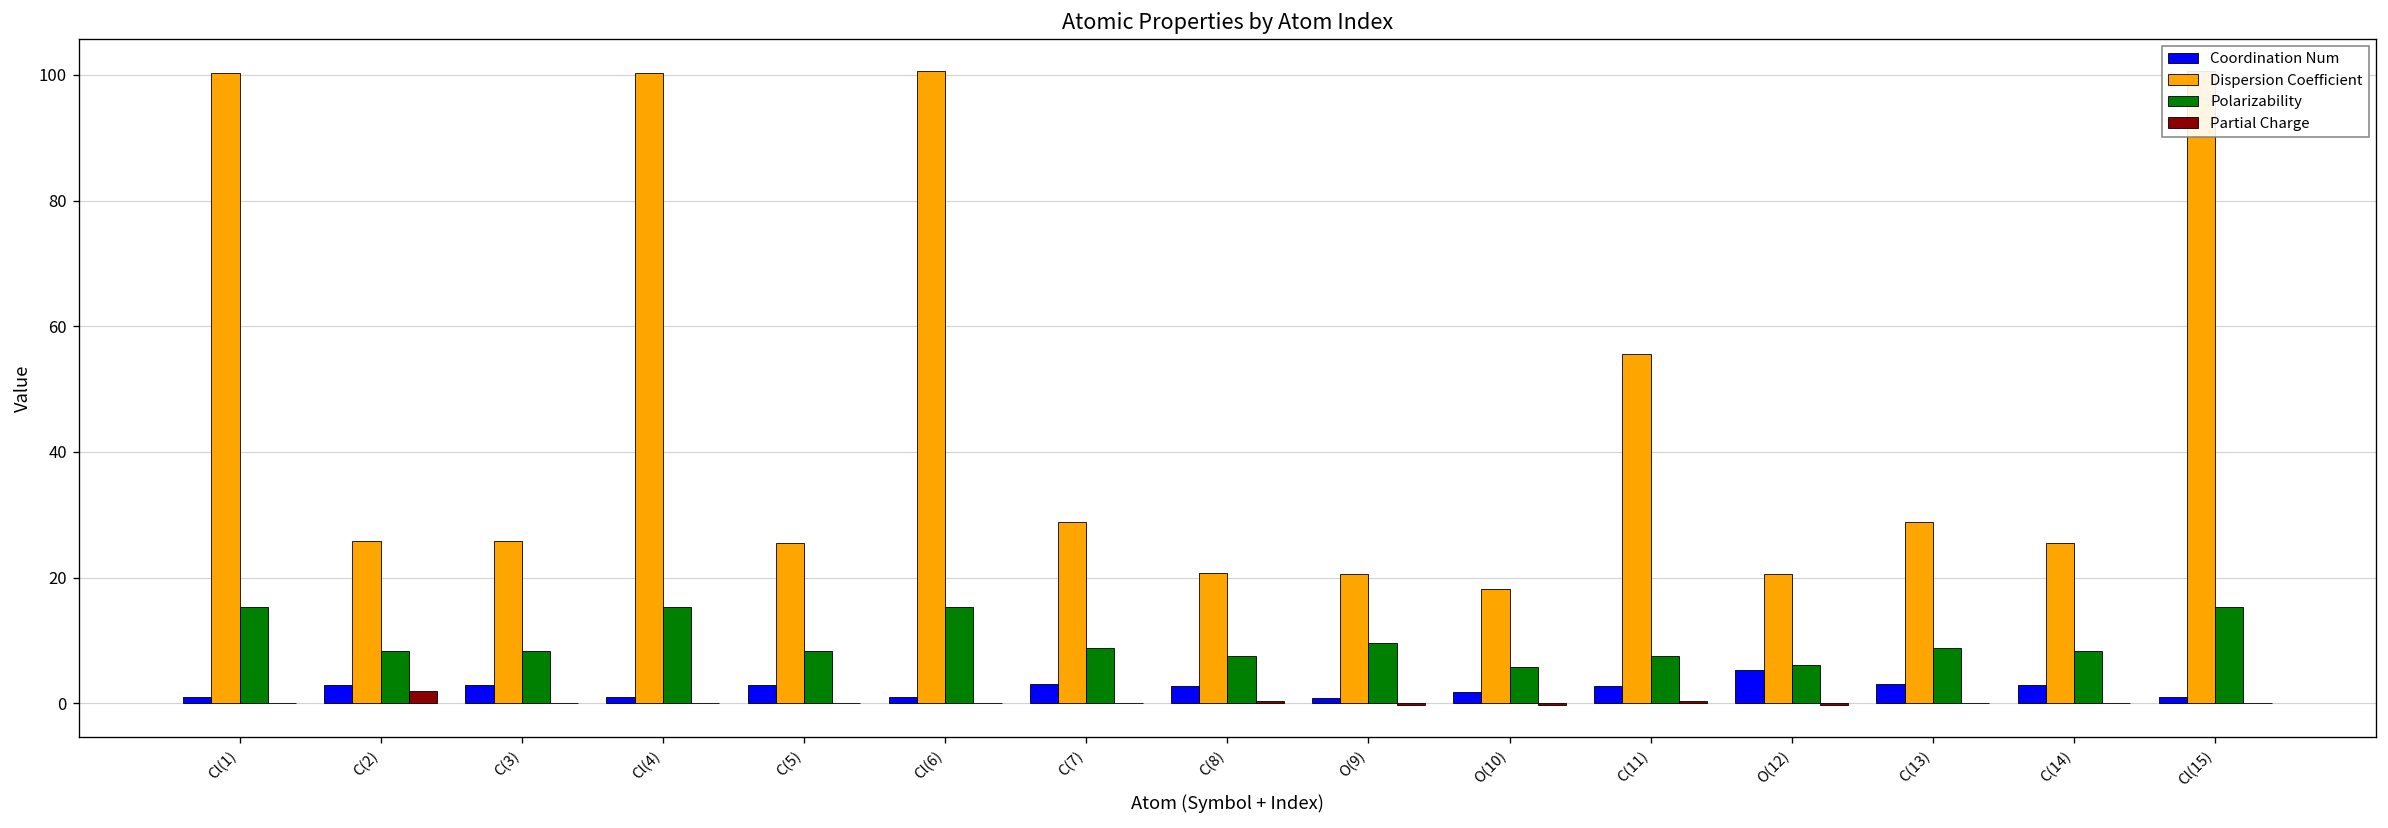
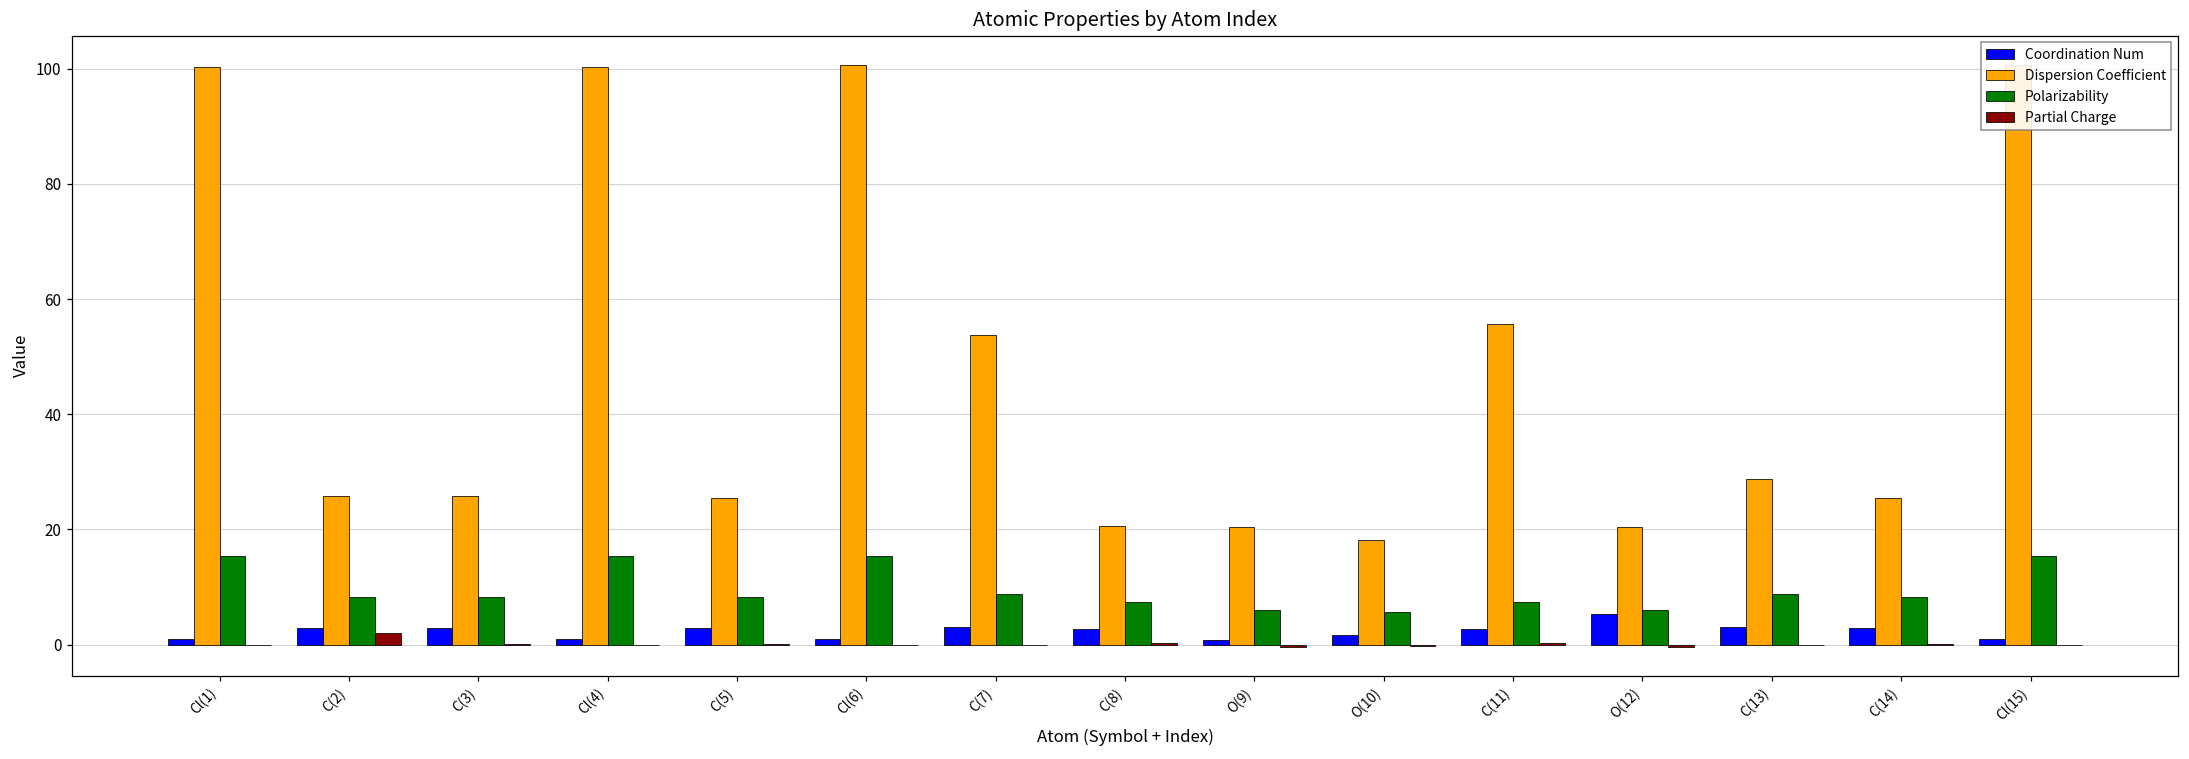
  {
    "Coordination Num": {
      "Cl(1)": 1,
      "C(2)": 3,
      "C(3)": 3,
      "Cl(4)": 1,
      "C(5)": 3,
      "Cl(6)": 1,
      "C(7)": 3,
      "C(8)": 3,
      "O(9)": 1,
      "O(10)": 2,
      "C(11)": 3,
      "O(12)": 5,
      "C(13)": 3,
      "C(14)": 3,
      "Cl(15)": 1
    },
    "Dispersion Coefficient": {
      "Cl(1)": 100,
      "C(2)": 26,
      "C(3)": 26,
      "Cl(4)": 100,
      "C(5)": 26,
      "Cl(6)": 101,
-     "C(7)": 29,
+     "C(7)": 54,
      "C(8)": 21,
      "O(9)": 21,
      "O(10)": 18,
      "C(11)": 56,
      "O(12)": 21,
      "C(13)": 29,
      "C(14)": 26
    },
    "Polarizability": {
      "Cl(1)": 15,
      "C(2)": 8,
      "C(3)": 8,
      "Cl(4)": 15,
      "C(5)": 8,
      "Cl(6)": 15,
      "C(7)": 9,
      "C(8)": 7,
-     "O(9)": 10,
+     "O(9)": 6,
      "O(10)": 6,
      "C(11)": 7,
      "O(12)": 6,
      "C(13)": 9,
      "C(14)": 8,
      "Cl(15)": 15
    },
    "Partial Charge": {
      "C(2)": 2
    }
  }
